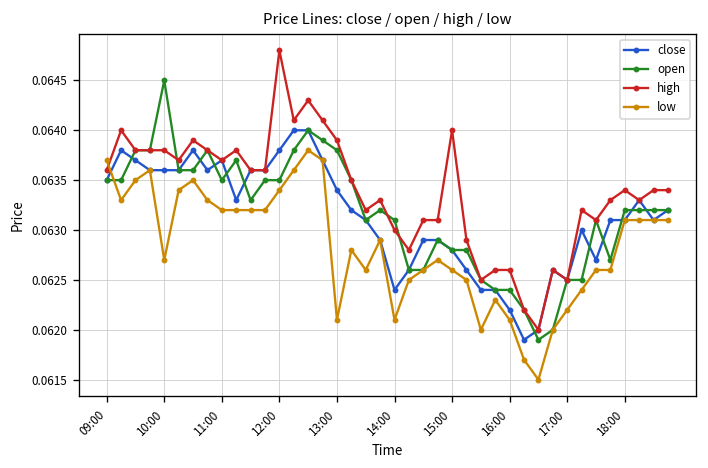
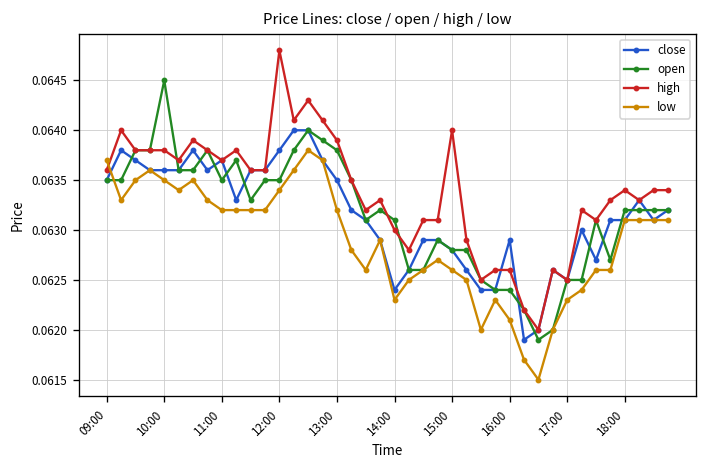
  {
    "close": {
      "10:00": 0.0636,
      "12:00": 0.0638,
-     "13:00": 0.0634,
+     "13:00": 0.0635,
      "14:00": 0.0624,
-     "16:00": 0.0622
+     "16:00": 0.0629
    },
    "open": {
      "10:00": 0.0645,
      "11:00": 0.0635,
      "12:00": 0.0635,
      "13:00": 0.0638,
      "14:00": 0.0631,
      "16:00": 0.0624,
      "18:00": 0.0632
    },
    "high": {
      "09:00": 0.0636,
      "10:00": 0.0638,
      "12:00": 0.0648,
      "13:00": 0.0639,
      "14:00": 0.0630,
      "15:00": 0.0640,
      "16:00": 0.0626,
      "18:00": 0.0634
    },
    "low": {
      "09:00": 0.0637,
-     "10:00": 0.0627,
+     "10:00": 0.0635,
      "11:00": 0.0632,
      "12:00": 0.0634,
-     "13:00": 0.0621,
-     "14:00": 0.0621,
+     "13:00": 0.0632,
+     "14:00": 0.0623,
      "15:00": 0.0626,
      "16:00": 0.0621,
-     "17:00": 0.0622
+     "17:00": 0.0623
    }
  }
